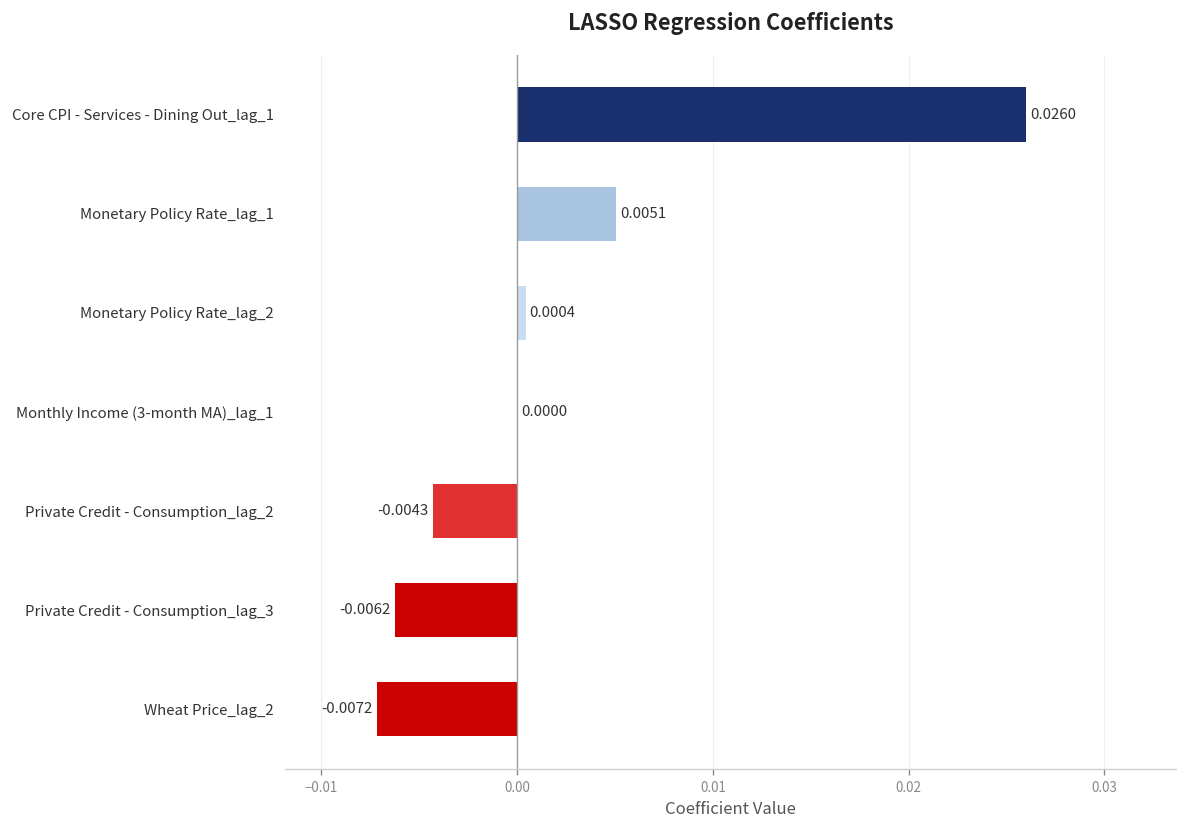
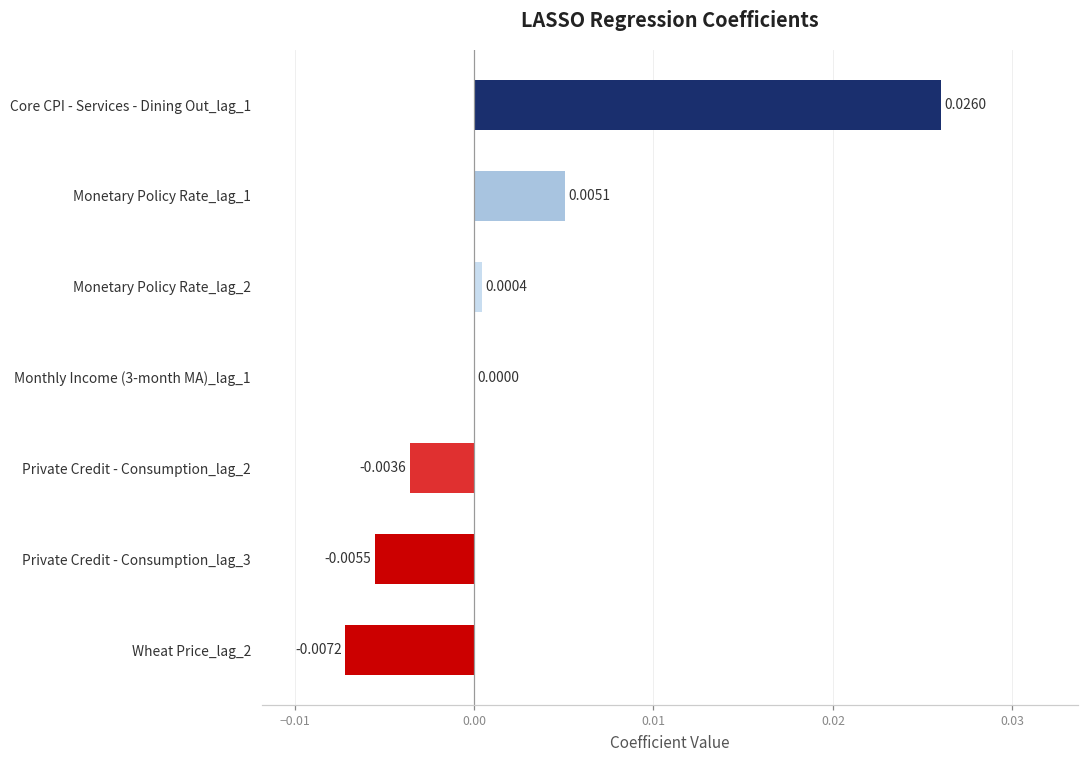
  {
    "Core CPI - Services - Dining Out_lag_1": 0.0260,
    "Monetary Policy Rate_lag_1": 0.0051,
    "Monetary Policy Rate_lag_2": 0.0004,
    "Monthly Income (3-month MA)_lag_1": 0.0000,
-   "Private Credit - Consumption_lag_2": -0.0043,
-   "Private Credit - Consumption_lag_3": -0.0062,
+   "Private Credit - Consumption_lag_2": -0.0036,
+   "Private Credit - Consumption_lag_3": -0.0055,
    "Wheat Price_lag_2": -0.0072
  }
